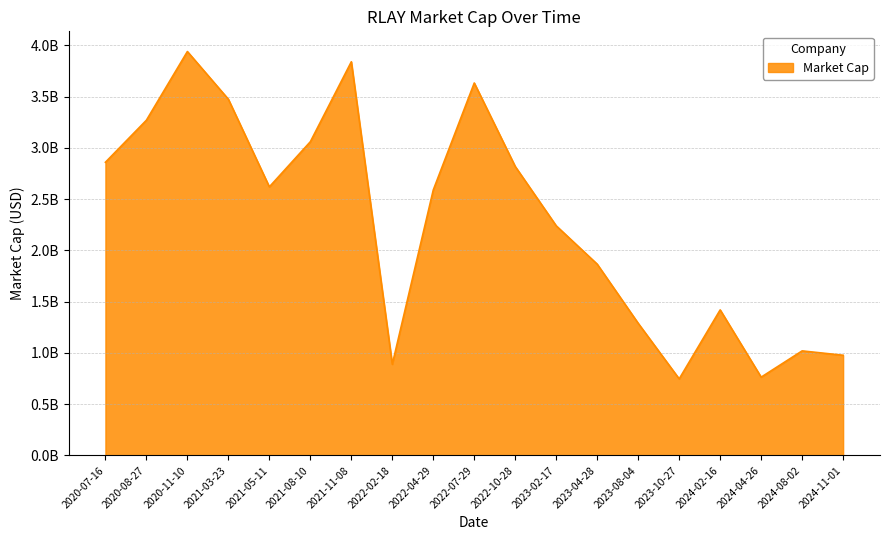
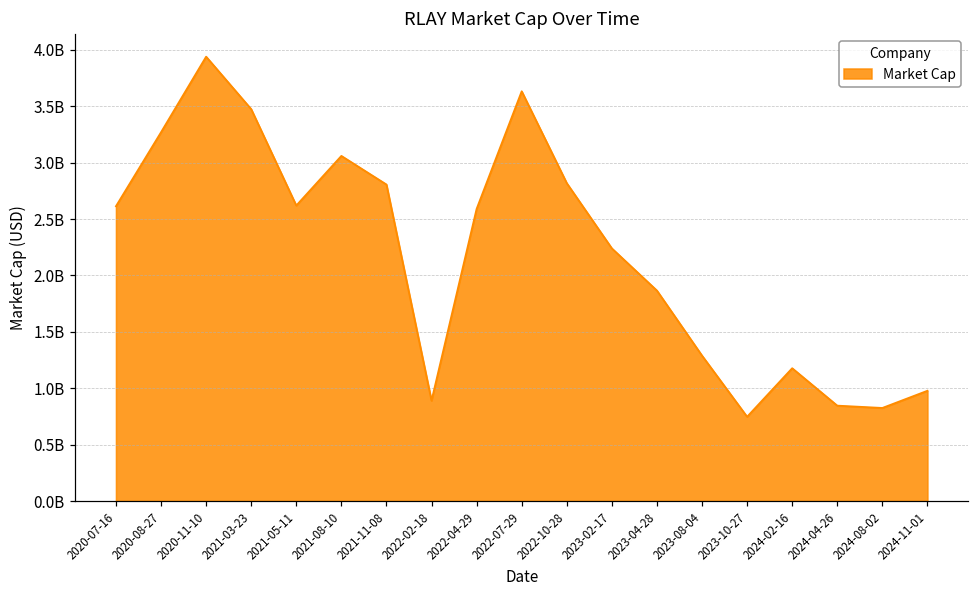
  {
-   "2020-07-16": 2860000000,
+   "2020-07-16": 2610000000,
    "2020-08-27": 3270000000,
    "2020-11-10": 3940000000,
    "2021-03-23": 3470000000,
    "2021-05-11": 2620000000,
    "2021-08-10": 3060000000,
-   "2021-11-08": 3840000000,
+   "2021-11-08": 2810000000,
    "2022-02-18": 890000000,
    "2022-04-29": 2590000000,
    "2022-07-29": 3630000000,
    "2022-10-28": 2820000000,
    "2023-02-17": 2240000000,
    "2023-04-28": 1870000000,
    "2023-08-04": 1290000000,
    "2023-10-27": 750000000,
-   "2024-02-16": 1420000000,
-   "2024-04-26": 760000000,
-   "2024-08-02": 1020000000,
+   "2024-02-16": 1180000000,
+   "2024-04-26": 850000000,
+   "2024-08-02": 830000000,
    "2024-11-01": 980000000
  }
